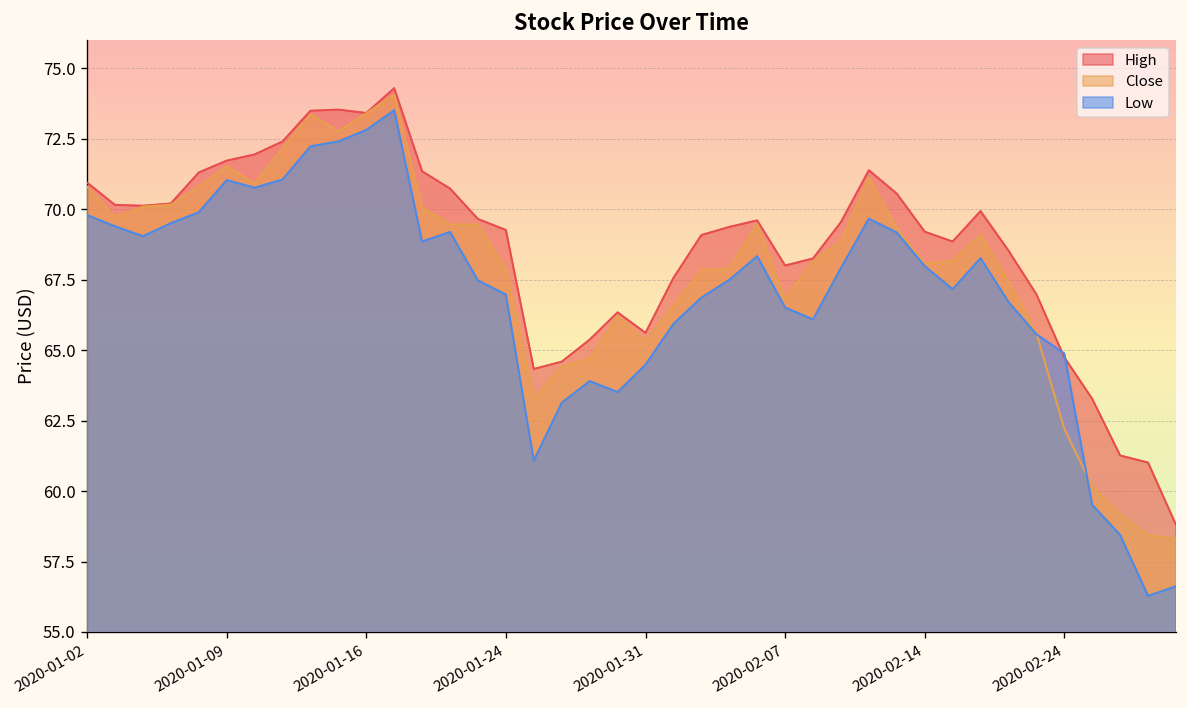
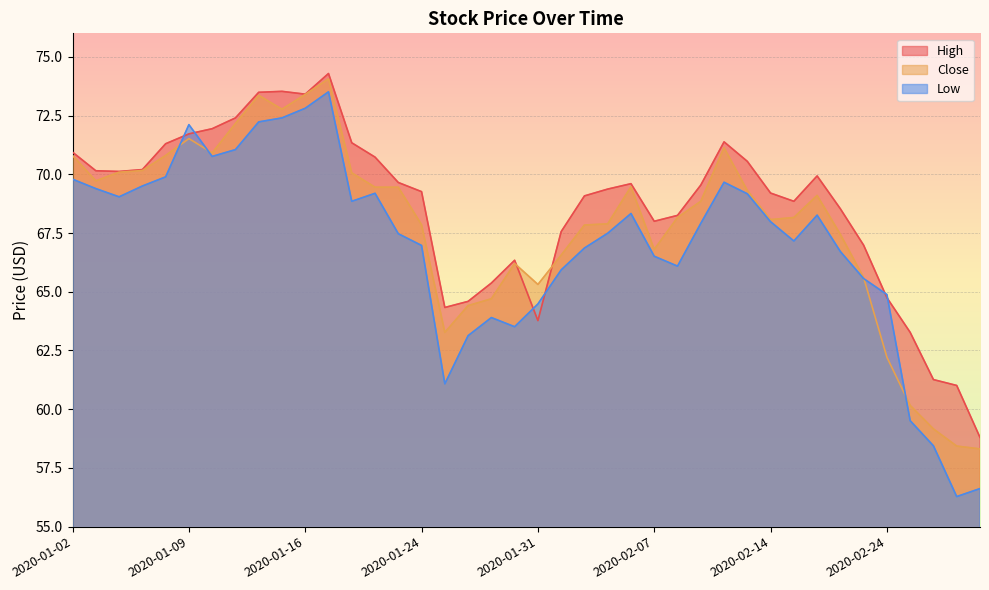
  {
    "High": {
      "2020-01-02": 70.9,
      "2020-01-09": 71.7,
      "2020-01-24": 69.3,
-     "2020-01-31": 65.6,
+     "2020-01-31": 63.8,
      "2020-02-07": 68.0,
      "2020-02-14": 69.2,
      "2020-02-24": 64.7
    },
    "Close": {
      "2020-01-02": 70.8,
      "2020-01-09": 71.5,
      "2020-01-24": 67.8,
      "2020-01-31": 65.3,
      "2020-02-07": 66.8,
      "2020-02-24": 62.2
    },
    "Low": {
      "2020-01-02": 69.8,
-     "2020-01-09": 71.0,
+     "2020-01-09": 72.1,
      "2020-01-16": 72.8,
      "2020-01-24": 67.0,
      "2020-01-31": 64.5,
      "2020-02-07": 66.5,
      "2020-02-24": 64.9
    }
  }
